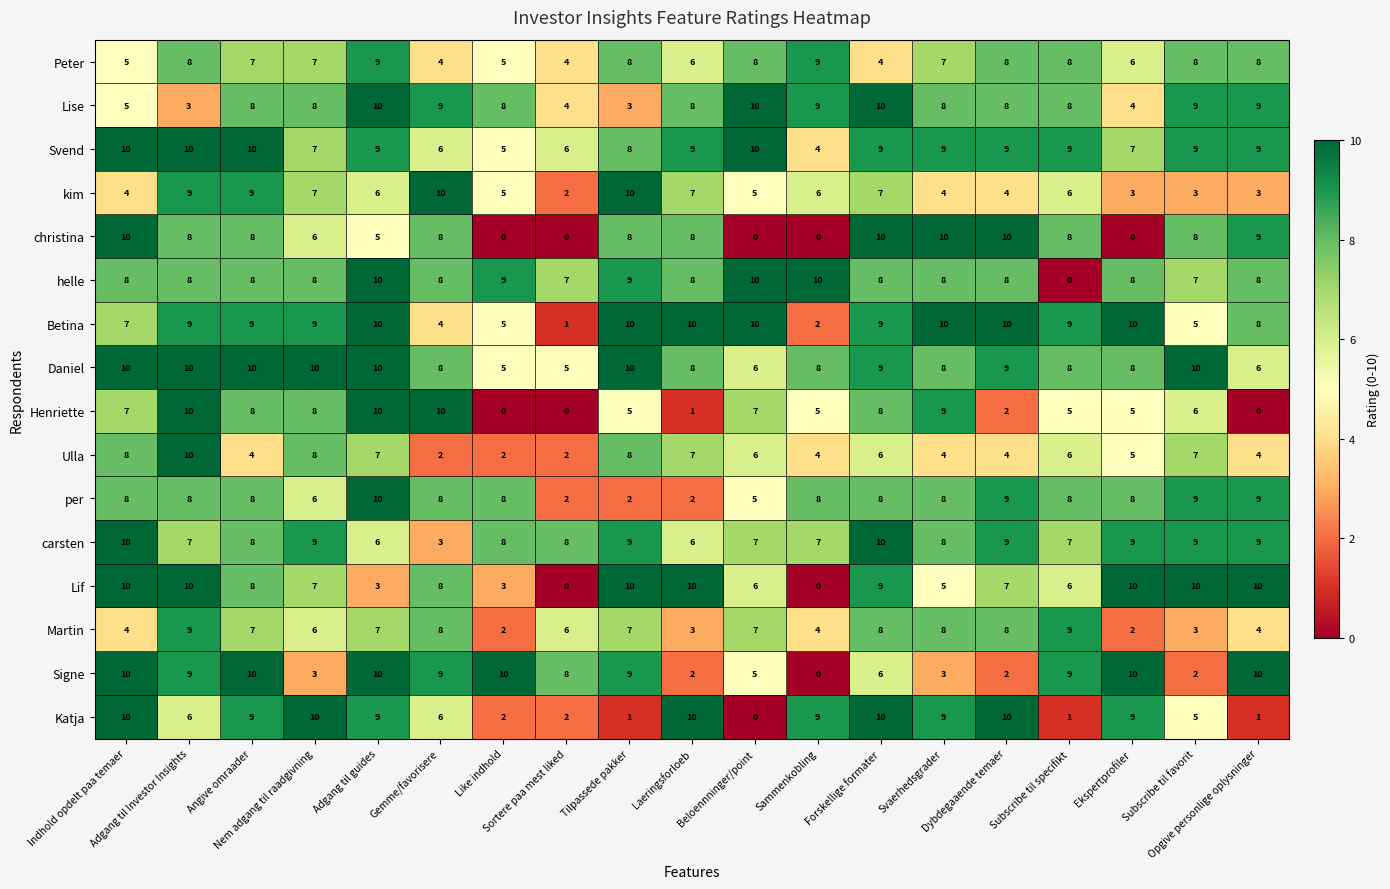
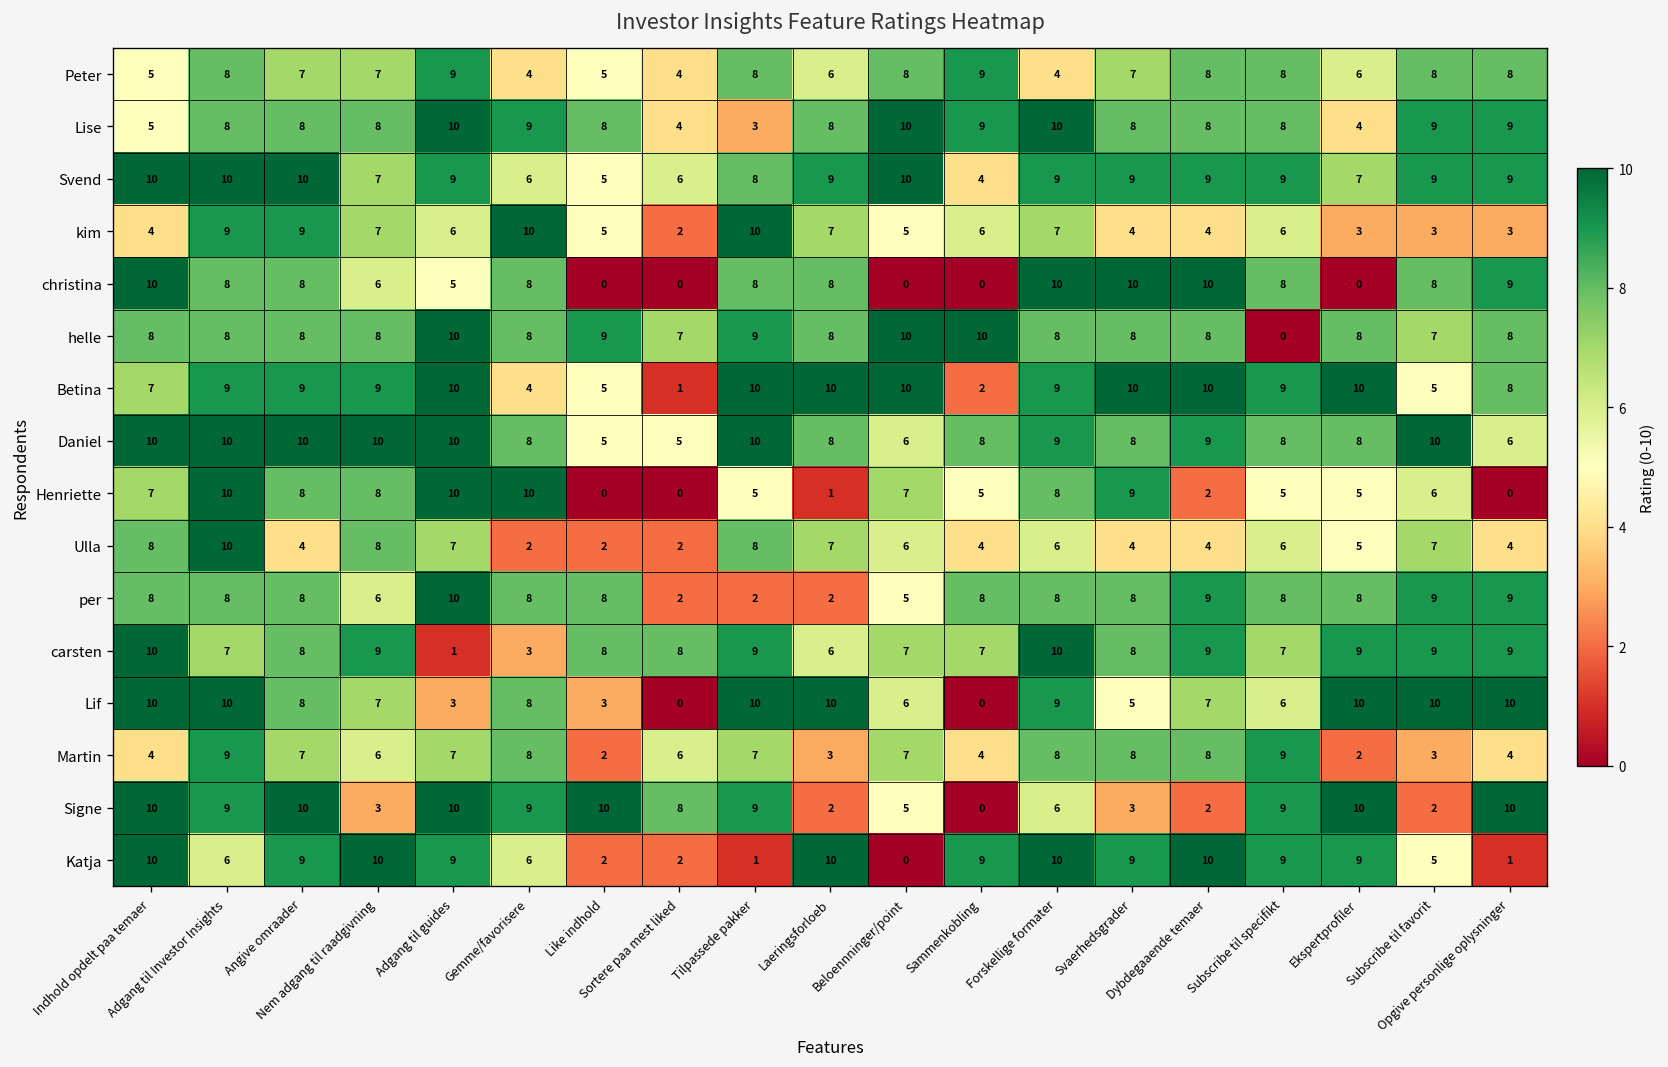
  {
    "Lise": {
      "Indhold opdelt paa temaer": 5,
-     "Adgang til Investor Insights": 3,
+     "Adgang til Investor Insights": 8,
      "Angive omraader": 8,
      "Nem adgang til raadgivning": 8,
      "Adgang til guides": 10,
      "Gemme/favorisere": 9,
      "Like indhold": 8,
      "Sortere paa mest liked": 4,
      "Tilpassede pakker": 3,
      "Laeringsforloeb": 8,
      "Beloennninger/point": 10,
      "Sammenkobling": 9,
      "Forskellige formater": 10,
      "Svaerhedsgrader": 8,
      "Dybdegaaende temaer": 8,
      "Subscribe til specifikt": 8,
      "Ekspertprofiler": 4,
      "Subscribe til favorit": 9,
      "Opgive personlige oplysninger": 9
    },
    "carsten": {
      "Indhold opdelt paa temaer": 10,
      "Adgang til Investor Insights": 7,
      "Angive omraader": 8,
      "Nem adgang til raadgivning": 9,
-     "Adgang til guides": 6,
+     "Adgang til guides": 1,
      "Gemme/favorisere": 3,
      "Like indhold": 8,
      "Sortere paa mest liked": 8,
      "Tilpassede pakker": 9,
      "Laeringsforloeb": 6,
      "Beloennninger/point": 7,
      "Sammenkobling": 7,
      "Forskellige formater": 10,
      "Svaerhedsgrader": 8,
      "Dybdegaaende temaer": 9,
      "Subscribe til specifikt": 7,
      "Ekspertprofiler": 9,
      "Subscribe til favorit": 9,
      "Opgive personlige oplysninger": 9
    },
    "Katja": {
      "Indhold opdelt paa temaer": 10,
      "Adgang til Investor Insights": 6,
      "Angive omraader": 9,
      "Nem adgang til raadgivning": 10,
      "Adgang til guides": 9,
      "Gemme/favorisere": 6,
      "Like indhold": 2,
      "Sortere paa mest liked": 2,
      "Tilpassede pakker": 1,
      "Laeringsforloeb": 10,
      "Beloennninger/point": 0,
      "Sammenkobling": 9,
      "Forskellige formater": 10,
      "Svaerhedsgrader": 9,
      "Dybdegaaende temaer": 10,
-     "Subscribe til specifikt": 1,
+     "Subscribe til specifikt": 9,
      "Ekspertprofiler": 9,
      "Subscribe til favorit": 5,
      "Opgive personlige oplysninger": 1
    }
  }
